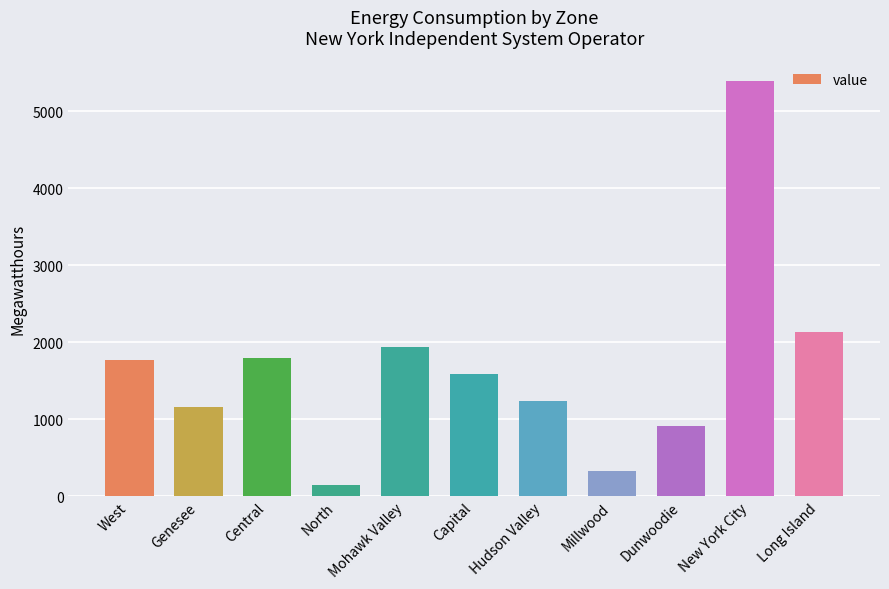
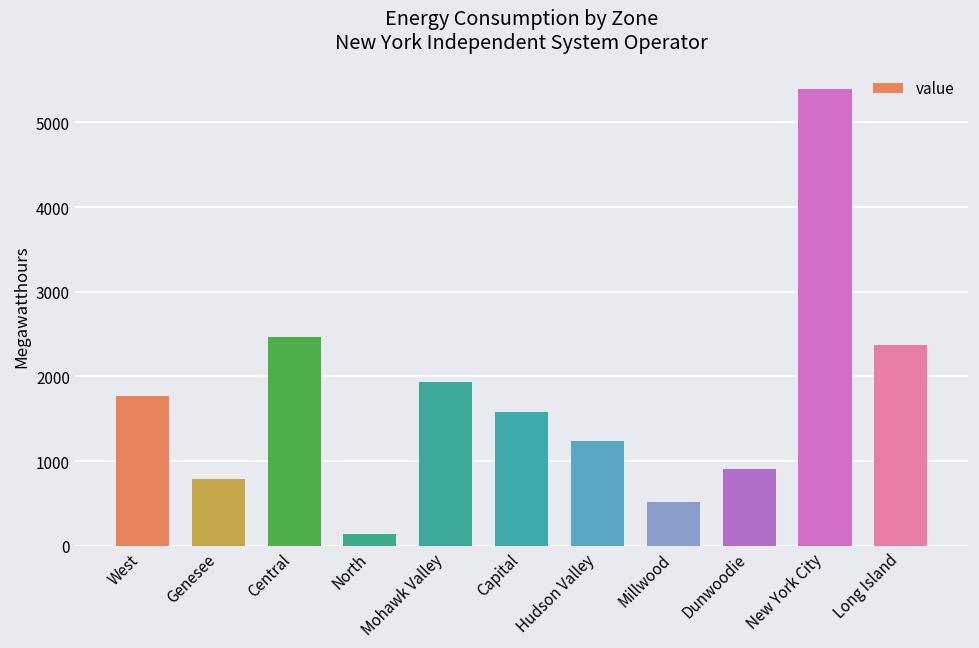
  {
    "West": 1800,
-   "Genesee": 1200,
-   "Central": 1800,
+   "Genesee": 800,
+   "Central": 2500,
    "North": 100,
    "Mohawk Valley": 1900,
    "Capital": 1600,
    "Hudson Valley": 1200,
-   "Millwood": 300,
+   "Millwood": 500,
    "Dunwoodie": 900,
    "New York City": 5400,
-   "Long Island": 2100
+   "Long Island": 2400
  }
